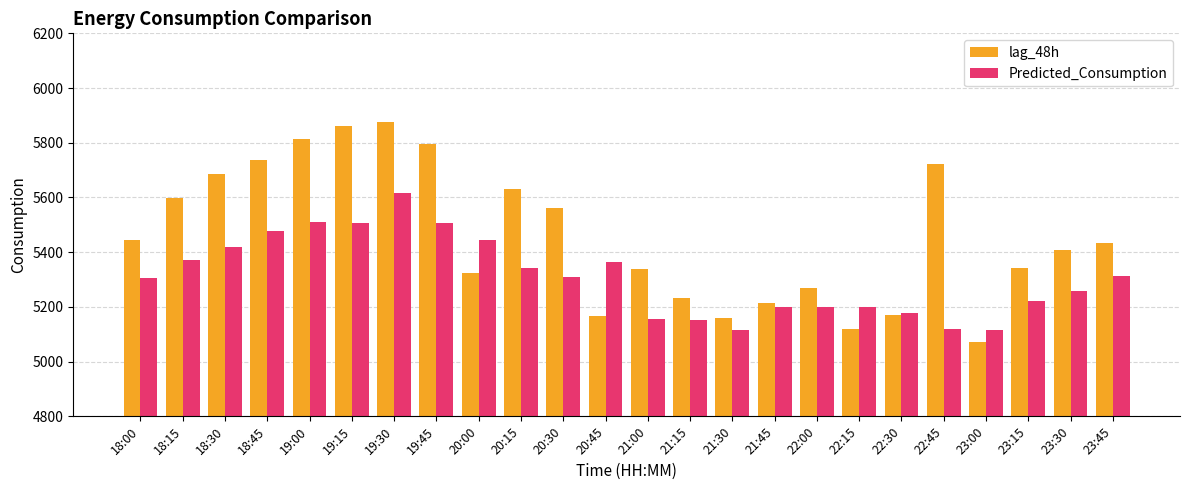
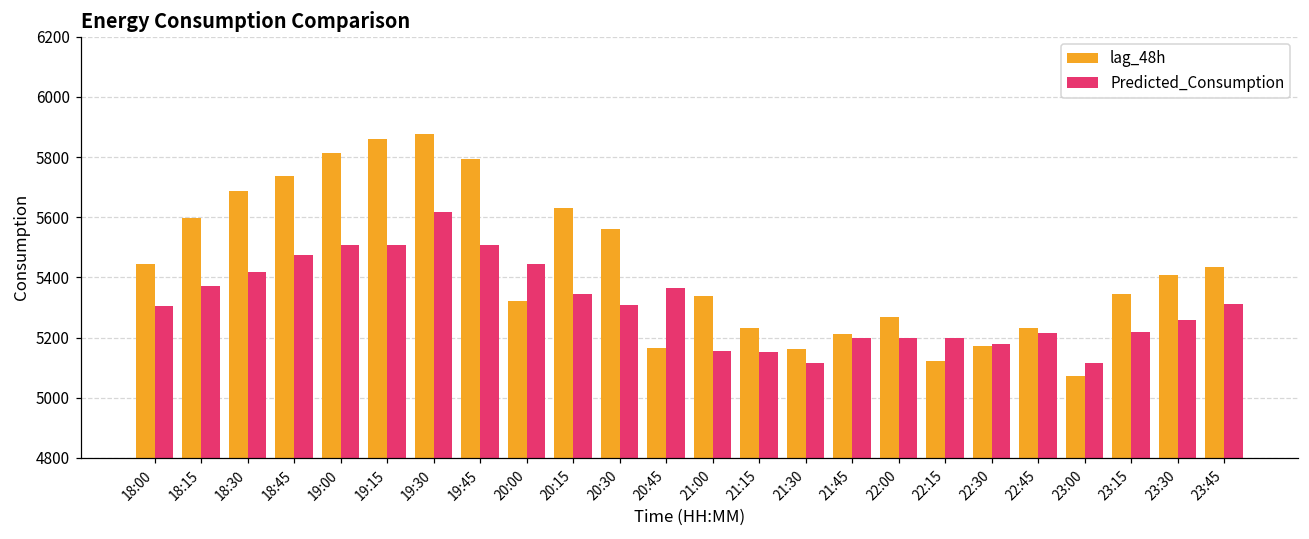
  {
    "lag_48h": {
      "18:00": 5440,
      "18:15": 5600,
      "18:30": 5690,
      "18:45": 5740,
      "19:00": 5820,
      "19:15": 5860,
      "19:30": 5880,
      "19:45": 5800,
      "20:00": 5320,
      "20:15": 5630,
      "20:30": 5560,
      "20:45": 5170,
      "21:00": 5340,
      "21:15": 5230,
      "21:30": 5160,
      "21:45": 5210,
      "22:00": 5270,
      "22:15": 5120,
      "22:30": 5170,
-     "22:45": 5720,
+     "22:45": 5230,
      "23:00": 5070,
      "23:15": 5340,
      "23:30": 5410,
      "23:45": 5430
    },
    "Predicted_Consumption": {
      "18:00": 5310,
      "18:15": 5370,
      "18:30": 5420,
      "18:45": 5480,
      "19:00": 5510,
      "19:15": 5510,
      "19:30": 5620,
      "19:45": 5510,
      "20:00": 5440,
      "20:15": 5340,
      "20:30": 5310,
      "20:45": 5360,
      "21:00": 5160,
      "21:15": 5150,
      "21:30": 5110,
      "21:45": 5200,
      "22:00": 5200,
      "22:15": 5200,
      "22:30": 5180,
-     "22:45": 5120,
+     "22:45": 5220,
      "23:00": 5110,
      "23:15": 5220,
      "23:30": 5260,
      "23:45": 5310
    }
  }
